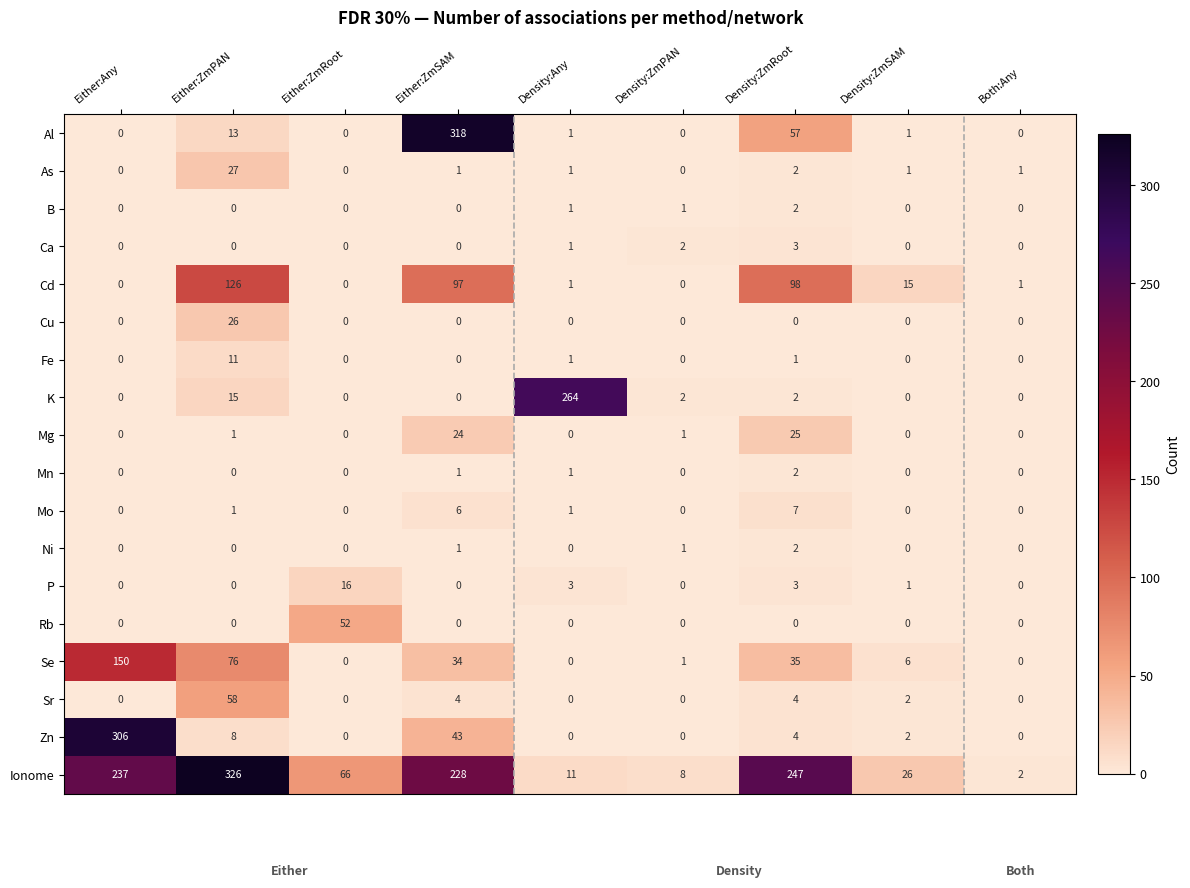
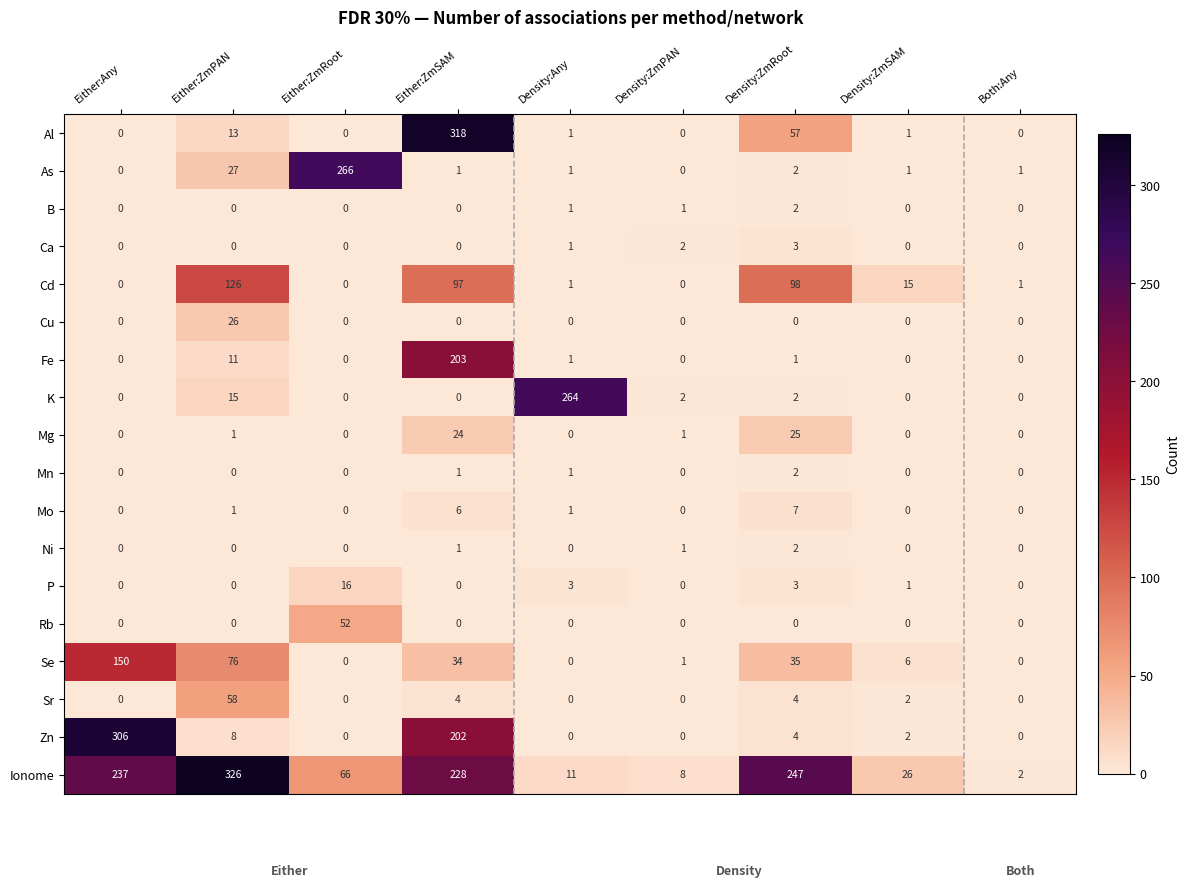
  {
    "Al": {
      "Either:Any": 0,
      "Either:ZmPAN": 13,
      "Either:ZmRoot": 0,
      "Either:ZmSAM": 318,
      "Density:Any": 1,
      "Density:ZmPAN": 0,
      "Density:ZmRoot": 57,
      "Density:ZmSAM": 1,
      "Both:Any": 0
    },
    "As": {
      "Either:Any": 0,
      "Either:ZmPAN": 27,
-     "Either:ZmRoot": 0,
+     "Either:ZmRoot": 266,
      "Either:ZmSAM": 1,
      "Density:Any": 1,
      "Density:ZmPAN": 0,
      "Density:ZmRoot": 2,
      "Density:ZmSAM": 1,
      "Both:Any": 1
    },
    "B": {
      "Either:Any": 0,
      "Either:ZmPAN": 0,
      "Either:ZmRoot": 0,
      "Either:ZmSAM": 0,
      "Density:Any": 1,
      "Density:ZmPAN": 1,
      "Density:ZmRoot": 2,
      "Density:ZmSAM": 0,
      "Both:Any": 0
    },
    "Ca": {
      "Either:Any": 0,
      "Either:ZmPAN": 0,
      "Either:ZmRoot": 0,
      "Either:ZmSAM": 0,
      "Density:Any": 1,
      "Density:ZmPAN": 2,
      "Density:ZmRoot": 3,
      "Density:ZmSAM": 0,
      "Both:Any": 0
    },
    "Cd": {
      "Either:Any": 0,
      "Either:ZmPAN": 126,
      "Either:ZmRoot": 0,
      "Either:ZmSAM": 97,
      "Density:Any": 1,
      "Density:ZmPAN": 0,
      "Density:ZmRoot": 98,
      "Density:ZmSAM": 15,
      "Both:Any": 1
    },
    "Cu": {
      "Either:Any": 0,
      "Either:ZmPAN": 26,
      "Either:ZmRoot": 0,
      "Either:ZmSAM": 0,
      "Density:Any": 0,
      "Density:ZmPAN": 0,
      "Density:ZmRoot": 0,
      "Density:ZmSAM": 0,
      "Both:Any": 0
    },
    "Fe": {
      "Either:Any": 0,
      "Either:ZmPAN": 11,
      "Either:ZmRoot": 0,
-     "Either:ZmSAM": 0,
+     "Either:ZmSAM": 203,
      "Density:Any": 1,
      "Density:ZmPAN": 0,
      "Density:ZmRoot": 1,
      "Density:ZmSAM": 0,
      "Both:Any": 0
    },
    "K": {
      "Either:Any": 0,
      "Either:ZmPAN": 15,
      "Either:ZmRoot": 0,
      "Either:ZmSAM": 0,
      "Density:Any": 264,
      "Density:ZmPAN": 2,
      "Density:ZmRoot": 2,
      "Density:ZmSAM": 0,
      "Both:Any": 0
    },
    "Mg": {
      "Either:Any": 0,
      "Either:ZmPAN": 1,
      "Either:ZmRoot": 0,
      "Either:ZmSAM": 24,
      "Density:Any": 0,
      "Density:ZmPAN": 1,
      "Density:ZmRoot": 25,
      "Density:ZmSAM": 0,
      "Both:Any": 0
    },
    "Mn": {
      "Either:Any": 0,
      "Either:ZmPAN": 0,
      "Either:ZmRoot": 0,
      "Either:ZmSAM": 1,
      "Density:Any": 1,
      "Density:ZmPAN": 0,
      "Density:ZmRoot": 2,
      "Density:ZmSAM": 0,
      "Both:Any": 0
    },
    "Mo": {
      "Either:Any": 0,
      "Either:ZmPAN": 1,
      "Either:ZmRoot": 0,
      "Either:ZmSAM": 6,
      "Density:Any": 1,
      "Density:ZmPAN": 0,
      "Density:ZmRoot": 7,
      "Density:ZmSAM": 0,
      "Both:Any": 0
    },
    "Ni": {
      "Either:Any": 0,
      "Either:ZmPAN": 0,
      "Either:ZmRoot": 0,
      "Either:ZmSAM": 1,
      "Density:Any": 0,
      "Density:ZmPAN": 1,
      "Density:ZmRoot": 2,
      "Density:ZmSAM": 0,
      "Both:Any": 0
    },
    "P": {
      "Either:Any": 0,
      "Either:ZmPAN": 0,
      "Either:ZmRoot": 16,
      "Either:ZmSAM": 0,
      "Density:Any": 3,
      "Density:ZmPAN": 0,
      "Density:ZmRoot": 3,
      "Density:ZmSAM": 1,
      "Both:Any": 0
    },
    "Rb": {
      "Either:Any": 0,
      "Either:ZmPAN": 0,
      "Either:ZmRoot": 52,
      "Either:ZmSAM": 0,
      "Density:Any": 0,
      "Density:ZmPAN": 0,
      "Density:ZmRoot": 0,
      "Density:ZmSAM": 0,
      "Both:Any": 0
    },
    "Se": {
      "Either:Any": 150,
      "Either:ZmPAN": 76,
      "Either:ZmRoot": 0,
      "Either:ZmSAM": 34,
      "Density:Any": 0,
      "Density:ZmPAN": 1,
      "Density:ZmRoot": 35,
      "Density:ZmSAM": 6,
      "Both:Any": 0
    },
    "Sr": {
      "Either:Any": 0,
      "Either:ZmPAN": 58,
      "Either:ZmRoot": 0,
      "Either:ZmSAM": 4,
      "Density:Any": 0,
      "Density:ZmPAN": 0,
      "Density:ZmRoot": 4,
      "Density:ZmSAM": 2,
      "Both:Any": 0
    },
    "Zn": {
      "Either:Any": 306,
      "Either:ZmPAN": 8,
      "Either:ZmRoot": 0,
-     "Either:ZmSAM": 43,
+     "Either:ZmSAM": 202,
      "Density:Any": 0,
      "Density:ZmPAN": 0,
      "Density:ZmRoot": 4,
      "Density:ZmSAM": 2,
      "Both:Any": 0
    },
    "Ionome": {
      "Either:Any": 237,
      "Either:ZmPAN": 326,
      "Either:ZmRoot": 66,
      "Either:ZmSAM": 228,
      "Density:Any": 11,
      "Density:ZmPAN": 8,
      "Density:ZmRoot": 247,
      "Density:ZmSAM": 26,
      "Both:Any": 2
    }
  }
